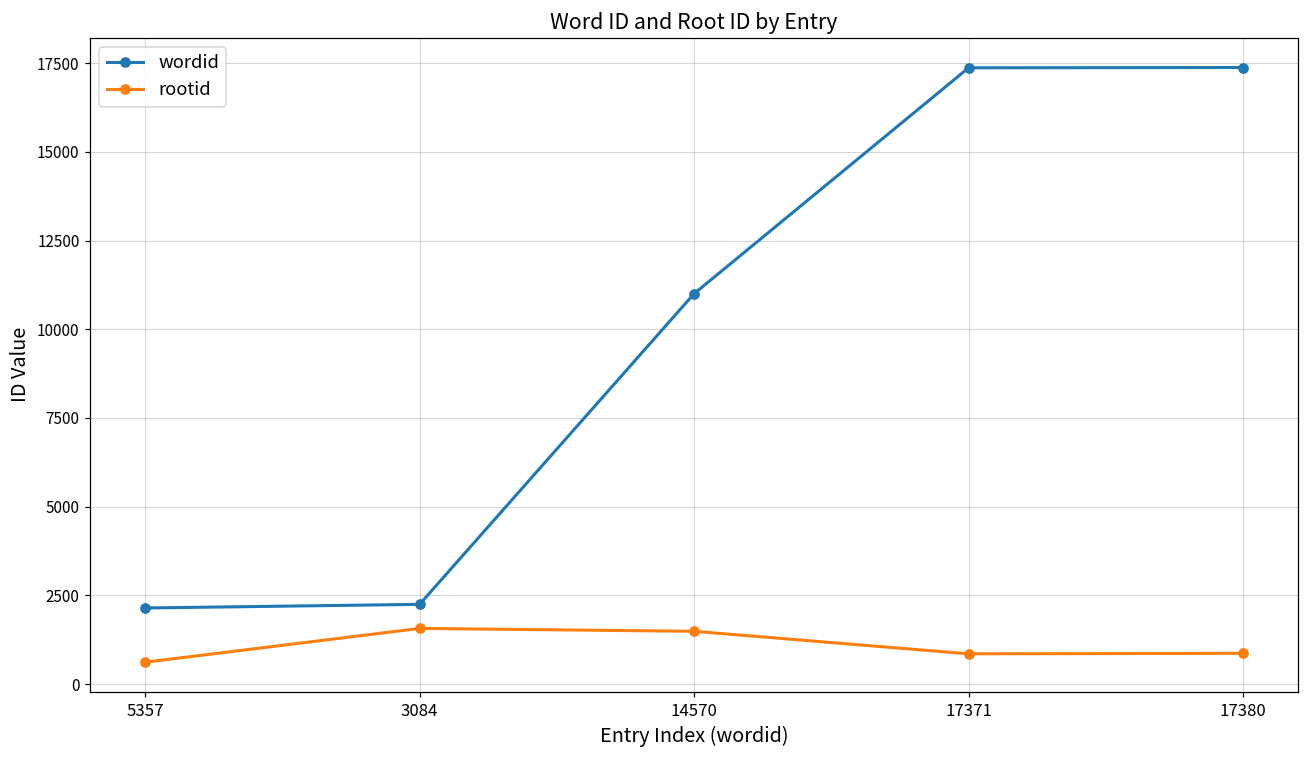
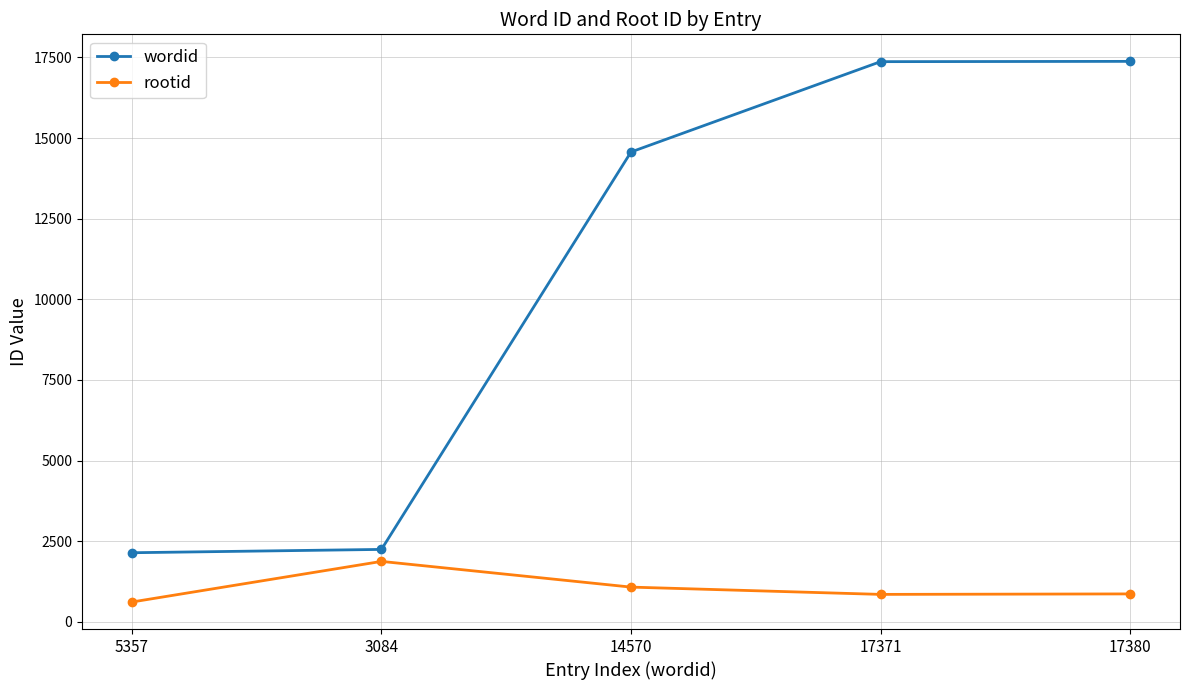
  {
    "wordid": {
      "5357": 2100,
      "3084": 2200,
-     "14570": 11000,
+     "14570": 14600,
      "17371": 17400,
      "17380": 17400
    },
    "rootid": {
      "5357": 600,
-     "3084": 1600,
-     "14570": 1500,
+     "3084": 1900,
+     "14570": 1100,
      "17371": 900,
      "17380": 900
    }
  }
